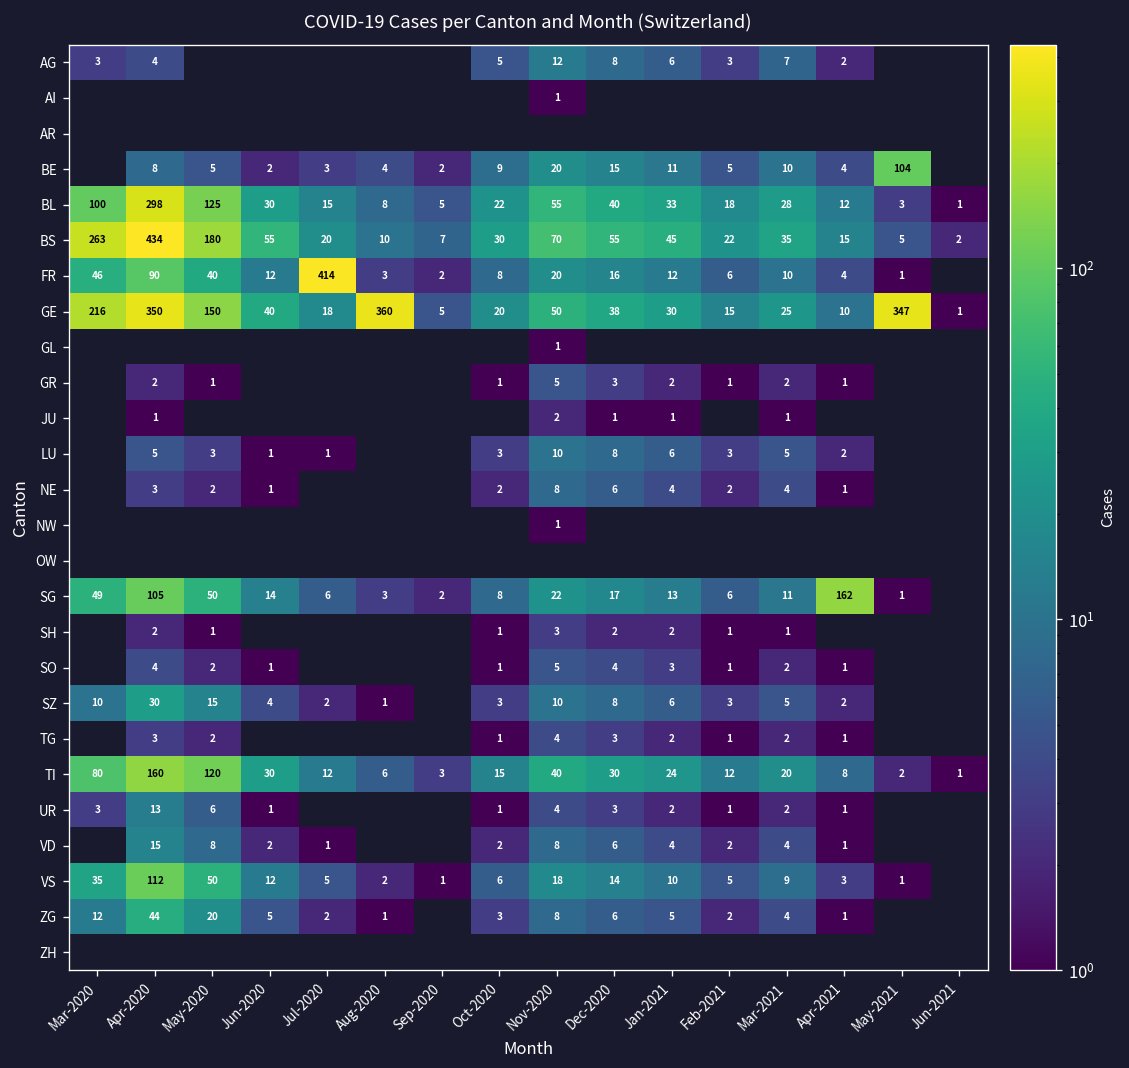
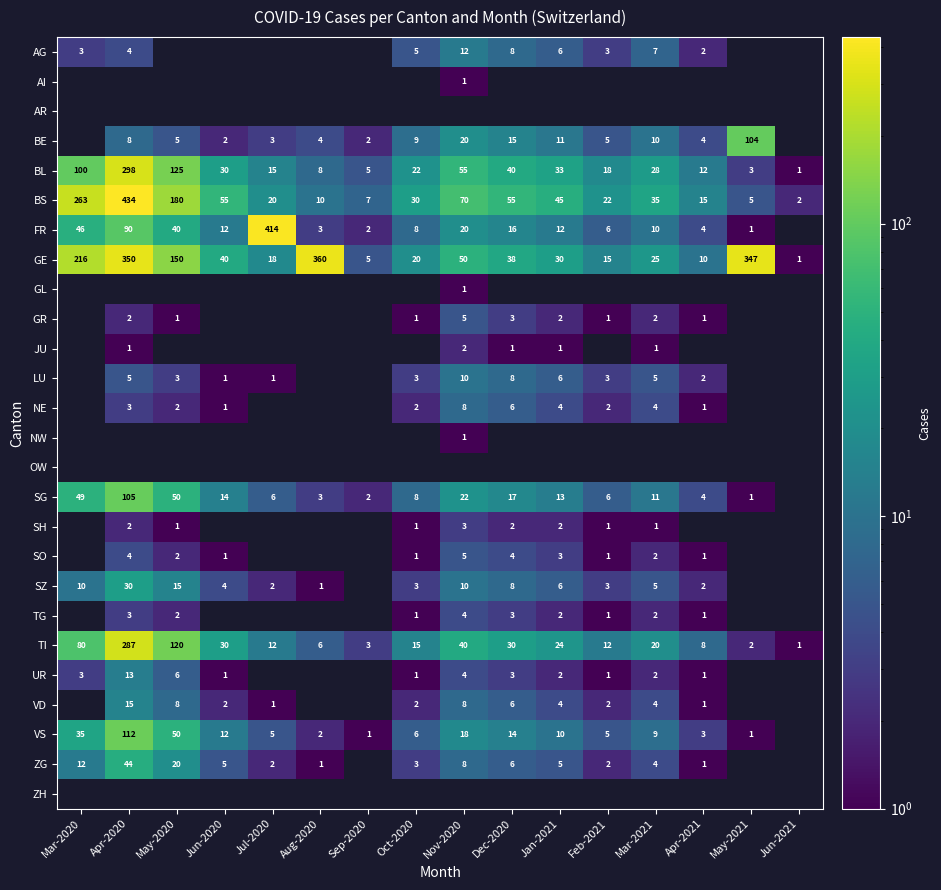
  {
    "SG": {
      "Mar-2020": 49,
      "Apr-2020": 105,
      "May-2020": 50,
      "Jun-2020": 14,
      "Jul-2020": 6,
      "Aug-2020": 3,
      "Sep-2020": 2,
      "Oct-2020": 8,
      "Nov-2020": 22,
      "Dec-2020": 17,
      "Jan-2021": 13,
      "Feb-2021": 6,
      "Mar-2021": 11,
-     "Apr-2021": 162,
+     "Apr-2021": 4,
      "May-2021": 1
    },
    "TI": {
      "Mar-2020": 80,
-     "Apr-2020": 160,
+     "Apr-2020": 287,
      "May-2020": 120,
      "Jun-2020": 30,
      "Jul-2020": 12,
      "Aug-2020": 6,
      "Sep-2020": 3,
      "Oct-2020": 15,
      "Nov-2020": 40,
      "Dec-2020": 30,
      "Jan-2021": 24,
      "Feb-2021": 12,
      "Mar-2021": 20,
      "Apr-2021": 8,
      "May-2021": 2,
      "Jun-2021": 1
    }
  }
